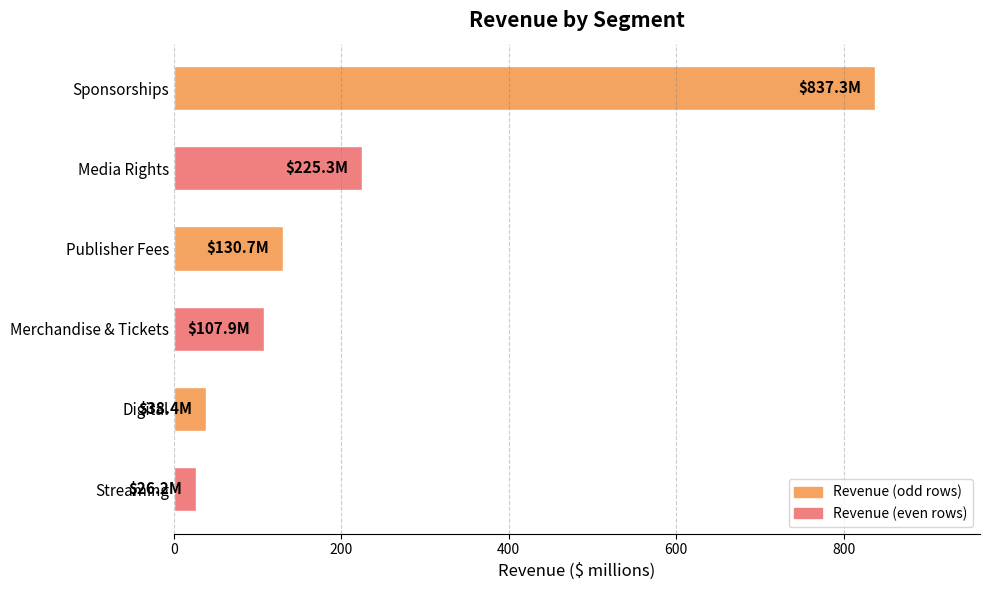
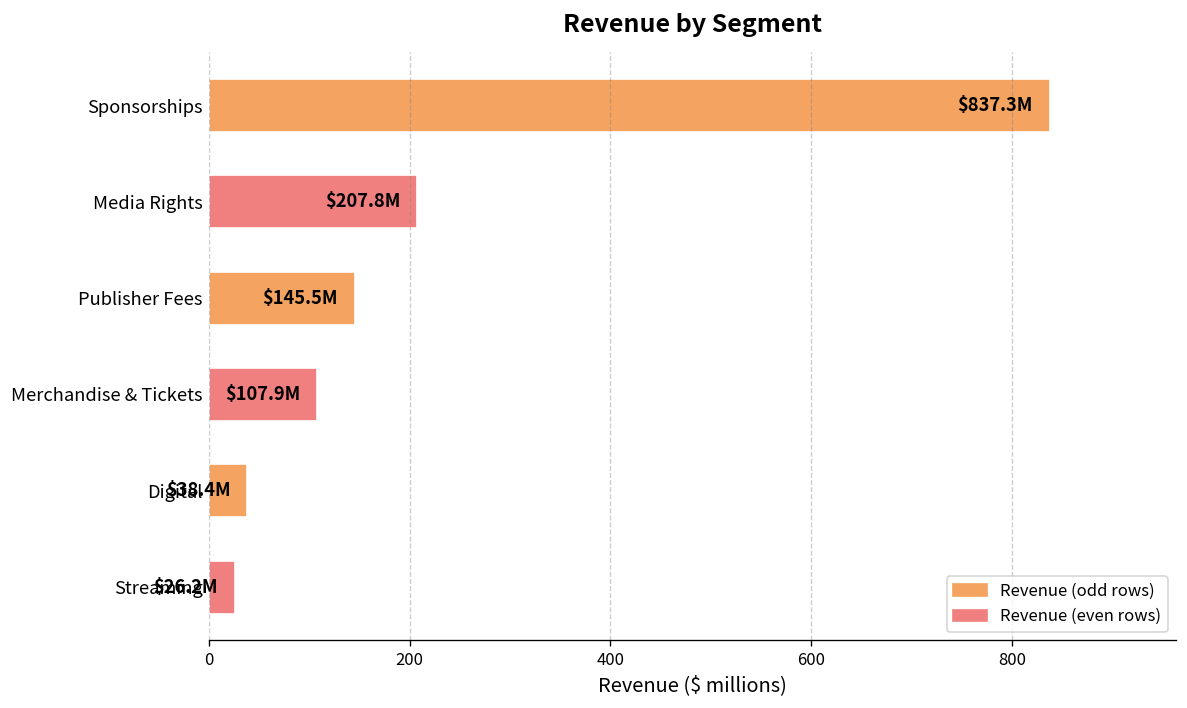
  {
    "Sponsorships": "$837.3M",
-   "Media Rights": "$225.3M",
-   "Publisher Fees": "$130.7M",
+   "Media Rights": "$207.8M",
+   "Publisher Fees": "$145.5M",
    "Merchandise & Tickets": "$107.9M",
    "Digital": "$38.4M",
    "Streaming": "$26.2M"
  }
